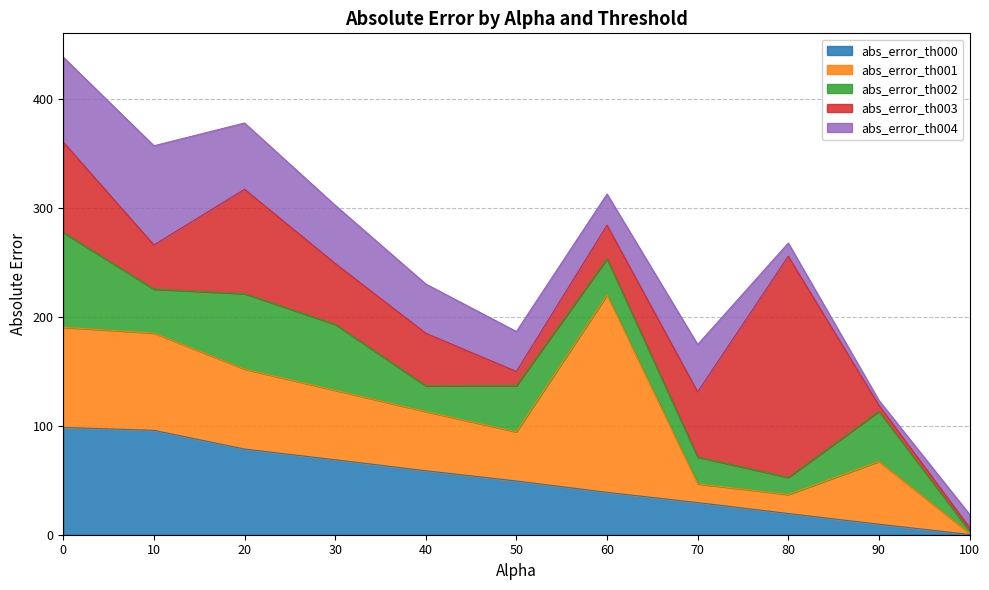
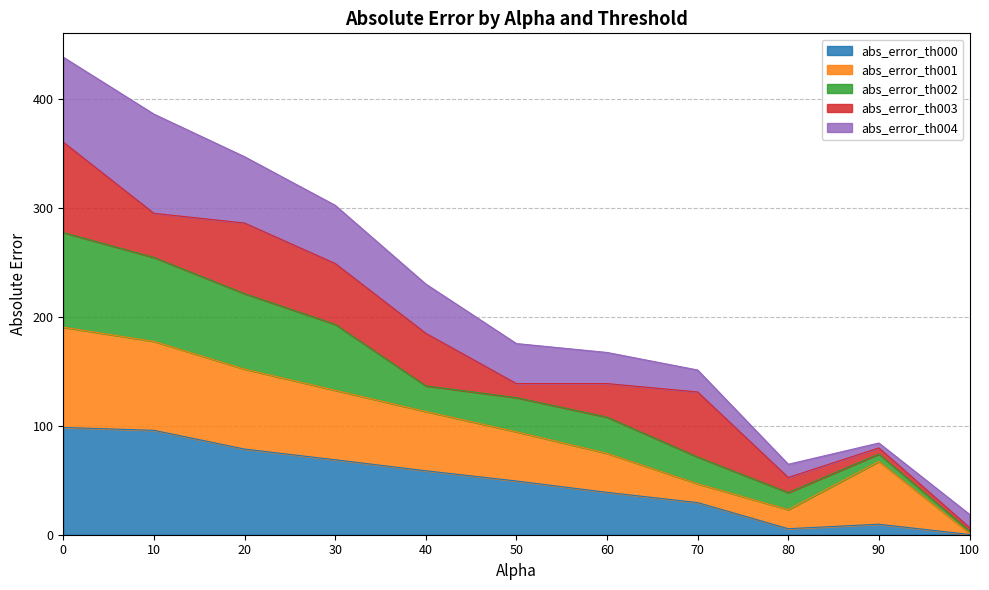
  {
    "abs_error_th000": {
      "0": 98,
      "10": 96,
      "20": 79,
      "30": 69,
      "40": 59,
      "50": 49,
      "60": 39,
      "70": 29,
-     "80": 19,
+     "80": 6,
      "90": 10
    },
    "abs_error_th001": {
      "0": 92,
-     "10": 89,
+     "10": 82,
      "20": 73,
      "30": 64,
      "40": 54,
      "50": 45,
-     "60": 181,
+     "60": 36,
      "70": 17,
      "80": 17,
      "90": 58
    },
    "abs_error_th002": {
      "0": 87,
-     "10": 40,
+     "10": 77,
      "20": 69,
      "30": 61,
      "40": 24,
-     "50": 42,
+     "50": 31,
      "60": 33,
      "70": 25,
      "80": 16,
-     "90": 46
+     "90": 7
    },
    "abs_error_th003": {
      "0": 83,
      "10": 40,
-     "20": 96,
+     "20": 65,
      "30": 56,
      "40": 48,
      "50": 13,
      "60": 31,
      "70": 60,
-     "80": 203,
+     "80": 14,
      "90": 6,
      "100": 3
    },
    "abs_error_th004": {
      "0": 78,
      "10": 91,
      "20": 61,
      "30": 53,
      "40": 45,
      "50": 37,
      "60": 29,
-     "70": 44,
+     "70": 20,
      "80": 12,
      "90": 4,
      "100": 12
    }
  }
